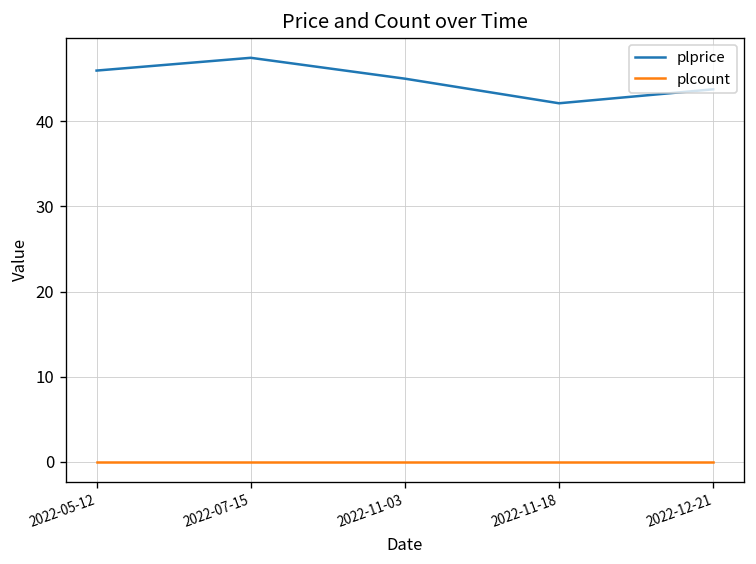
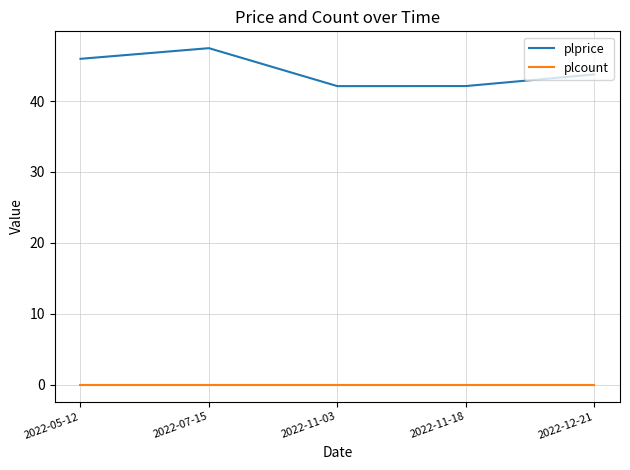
  {
    "plprice": {
      "2022-05-12": 46,
      "2022-07-15": 47,
-     "2022-11-03": 45,
+     "2022-11-03": 42,
      "2022-11-18": 42
    },
    "plcount": {
      "2022-05-12": 0,
      "2022-07-15": 0,
      "2022-11-03": 0,
      "2022-11-18": 0,
      "2022-12-21": 0
    }
  }
